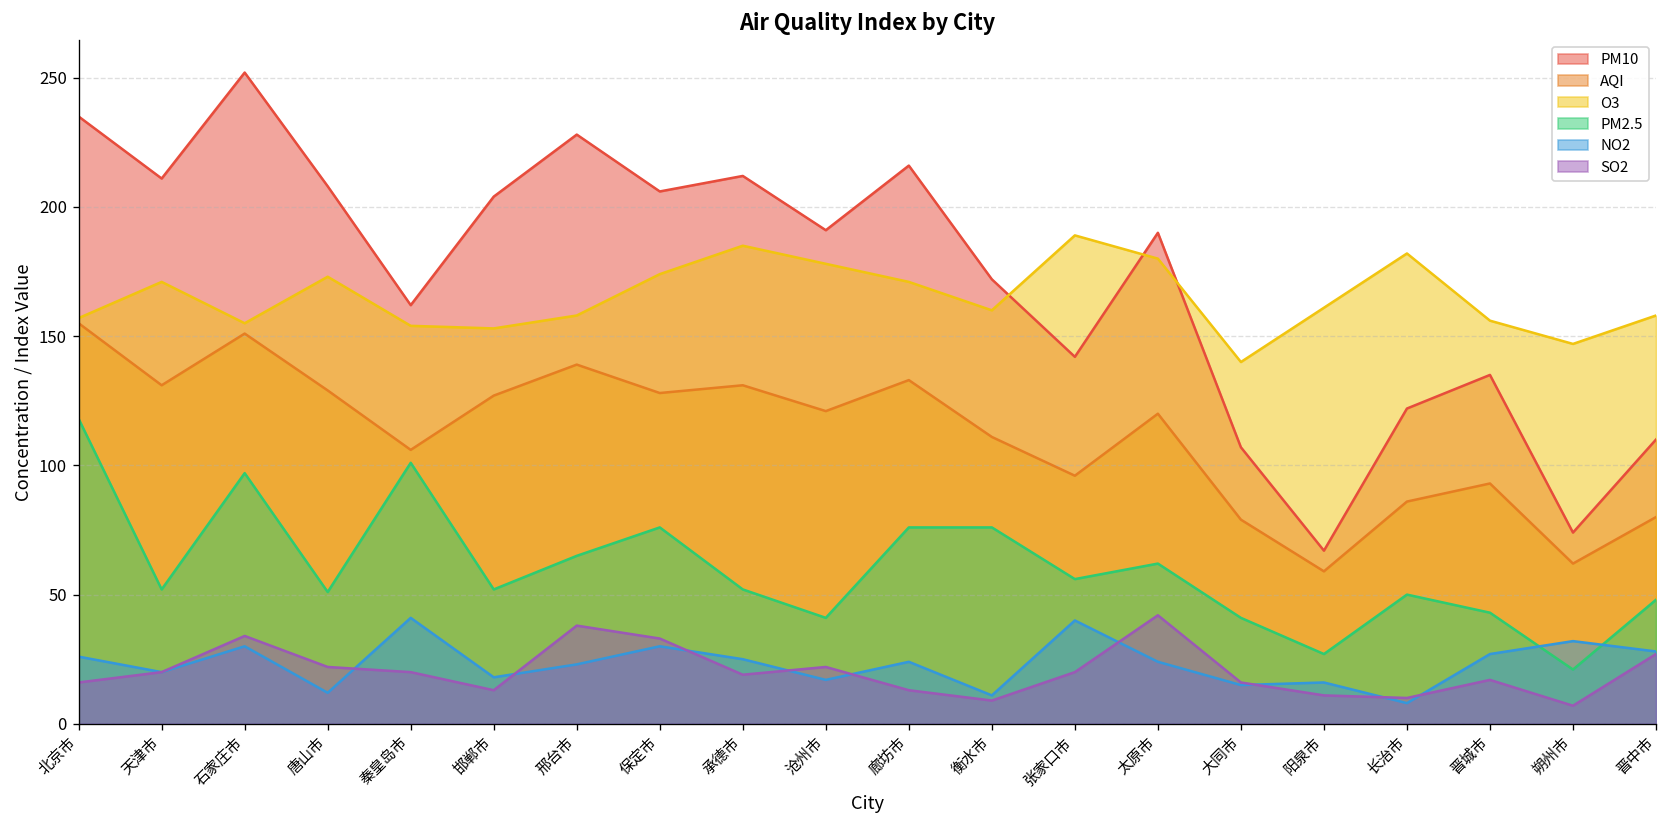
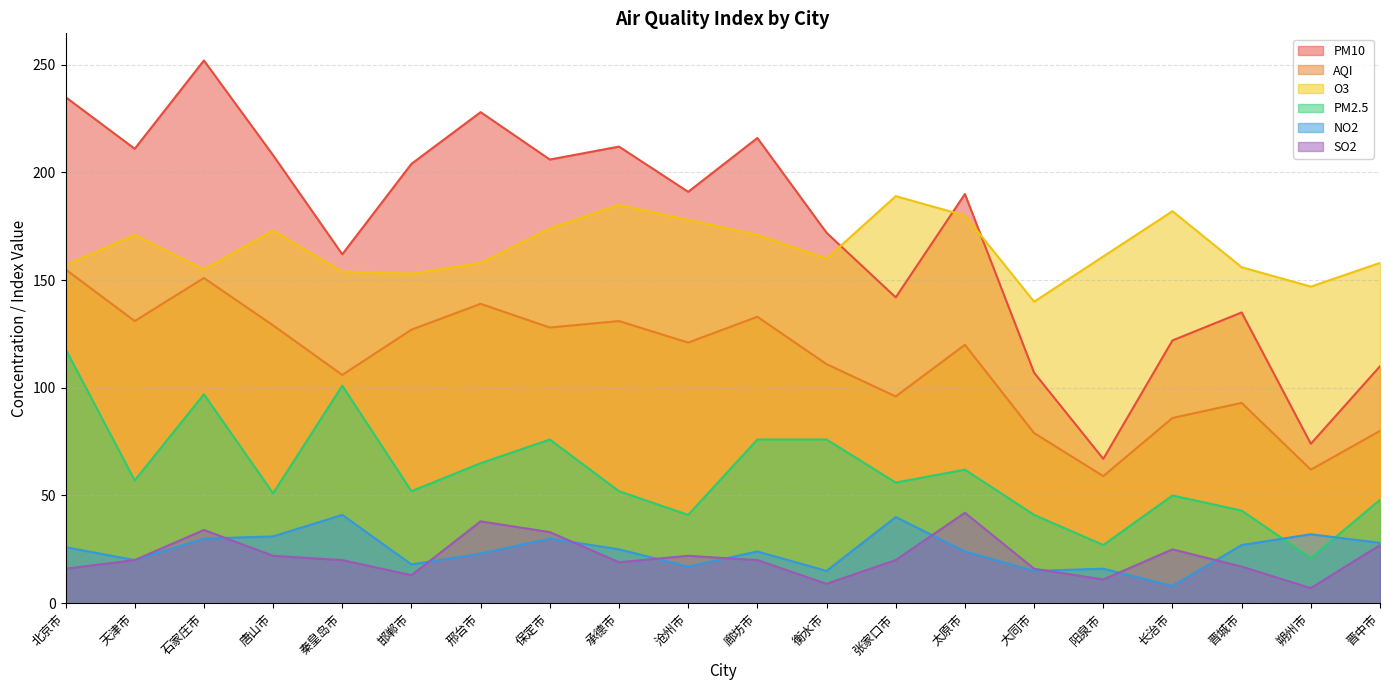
  {
    "PM2.5": {
      "北京市": 118,
-     "天津市": 52,
+     "天津市": 57,
      "石家庄市": 97,
      "唐山市": 51,
      "秦皇岛市": 101,
      "邯郸市": 52,
      "邢台市": 65,
      "保定市": 76,
      "承德市": 52,
      "沧州市": 41,
      "廊坊市": 76,
      "衡水市": 76,
      "张家口市": 56,
      "太原市": 62,
      "大同市": 41,
      "阳泉市": 27,
      "长治市": 50,
      "晋城市": 43,
      "朔州市": 21,
      "晋中市": 48
    },
    "NO2": {
      "北京市": 26,
      "石家庄市": 30,
-     "唐山市": 12,
+     "唐山市": 31,
      "秦皇岛市": 41,
      "邯郸市": 18,
      "邢台市": 23,
      "保定市": 30,
      "承德市": 25,
      "沧州市": 17,
      "廊坊市": 24,
-     "衡水市": 11,
+     "衡水市": 15,
      "张家口市": 40,
      "太原市": 24,
      "阳泉市": 16,
      "长治市": 8,
      "晋城市": 27,
      "朔州市": 32
    },
    "SO2": {
      "北京市": 16,
      "石家庄市": 34,
      "唐山市": 22,
      "秦皇岛市": 20,
      "邯郸市": 13,
      "邢台市": 38,
      "保定市": 33,
      "承德市": 19,
      "沧州市": 22,
-     "廊坊市": 13,
+     "廊坊市": 20,
      "衡水市": 9,
      "张家口市": 20,
      "太原市": 42,
      "阳泉市": 11,
-     "长治市": 10,
+     "长治市": 25,
      "晋城市": 17,
      "朔州市": 7
    }
  }
